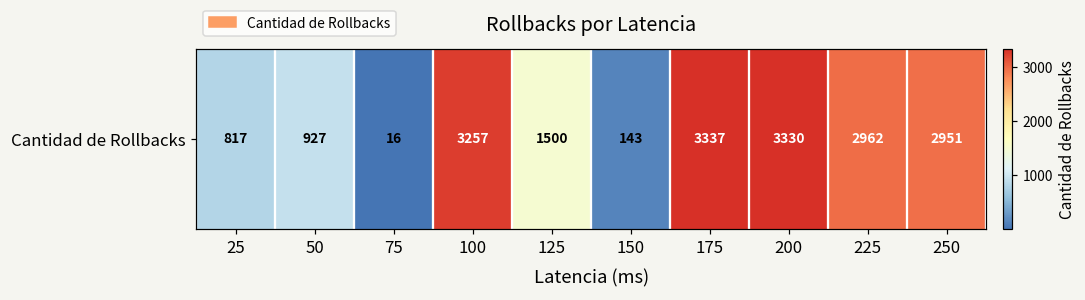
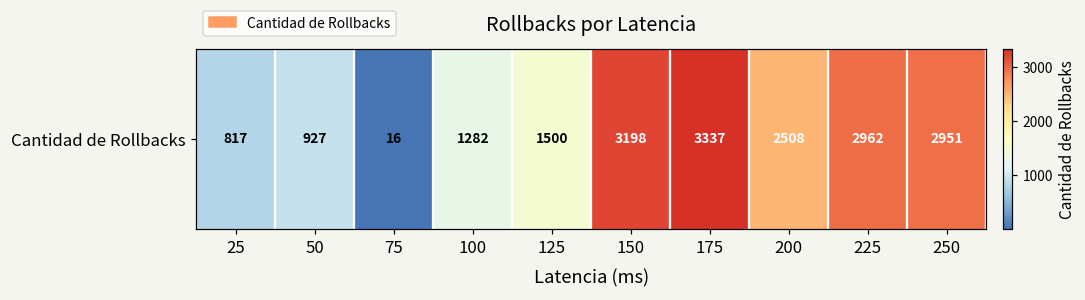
  {
    "Cantidad de Rollbacks": {
      "25": 817,
      "50": 927,
      "75": 16,
-     "100": 3257,
+     "100": 1282,
      "125": 1500,
-     "150": 143,
+     "150": 3198,
      "175": 3337,
-     "200": 3330,
+     "200": 2508,
      "225": 2962,
      "250": 2951
    }
  }
